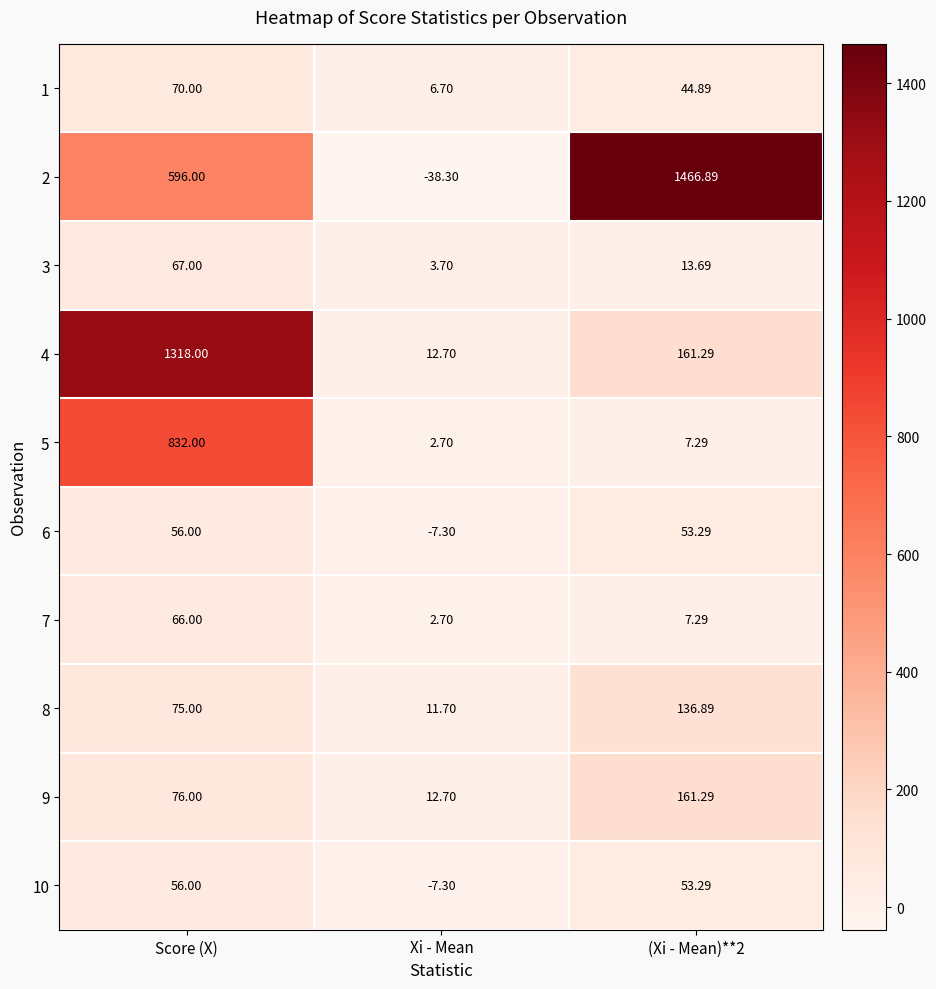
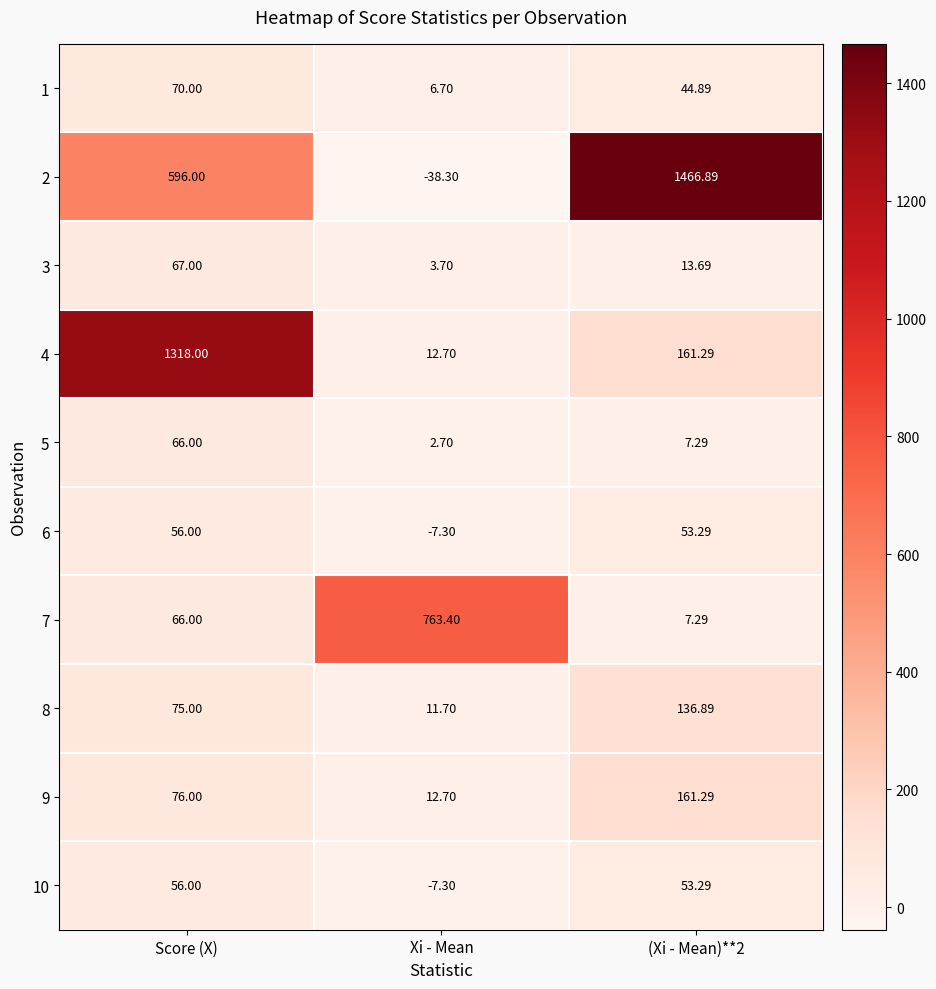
  {
    "1": {
      "Score (X)": 70.00,
      "Xi - Mean": 6.70,
      "(Xi - Mean)**2": 44.89
    },
    "2": {
      "Score (X)": 596.00,
      "Xi - Mean": -38.30,
      "(Xi - Mean)**2": 1466.89
    },
    "3": {
      "Score (X)": 67.00,
      "Xi - Mean": 3.70,
      "(Xi - Mean)**2": 13.69
    },
    "4": {
      "Score (X)": 1318.00,
      "Xi - Mean": 12.70,
      "(Xi - Mean)**2": 161.29
    },
    "5": {
-     "Score (X)": 832.00,
+     "Score (X)": 66.00,
      "Xi - Mean": 2.70,
      "(Xi - Mean)**2": 7.29
    },
    "6": {
      "Score (X)": 56.00,
      "Xi - Mean": -7.30,
      "(Xi - Mean)**2": 53.29
    },
    "7": {
      "Score (X)": 66.00,
-     "Xi - Mean": 2.70,
+     "Xi - Mean": 763.40,
      "(Xi - Mean)**2": 7.29
    },
    "8": {
      "Score (X)": 75.00,
      "Xi - Mean": 11.70,
      "(Xi - Mean)**2": 136.89
    },
    "9": {
      "Score (X)": 76.00,
      "Xi - Mean": 12.70,
      "(Xi - Mean)**2": 161.29
    },
    "10": {
      "Score (X)": 56.00,
      "Xi - Mean": -7.30,
      "(Xi - Mean)**2": 53.29
    }
  }
